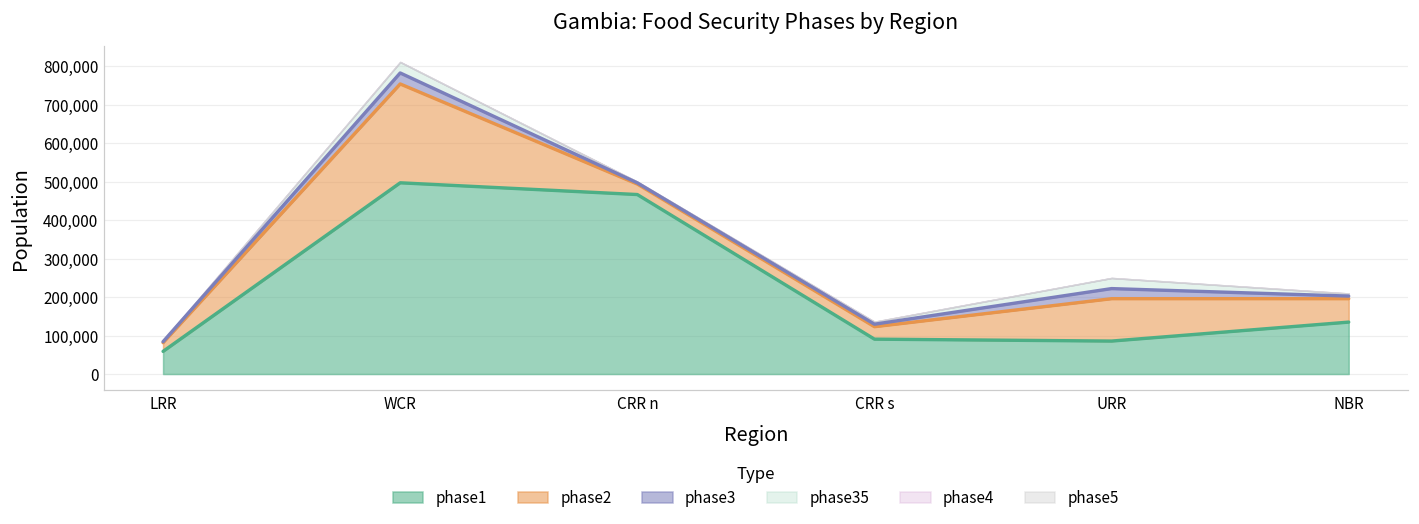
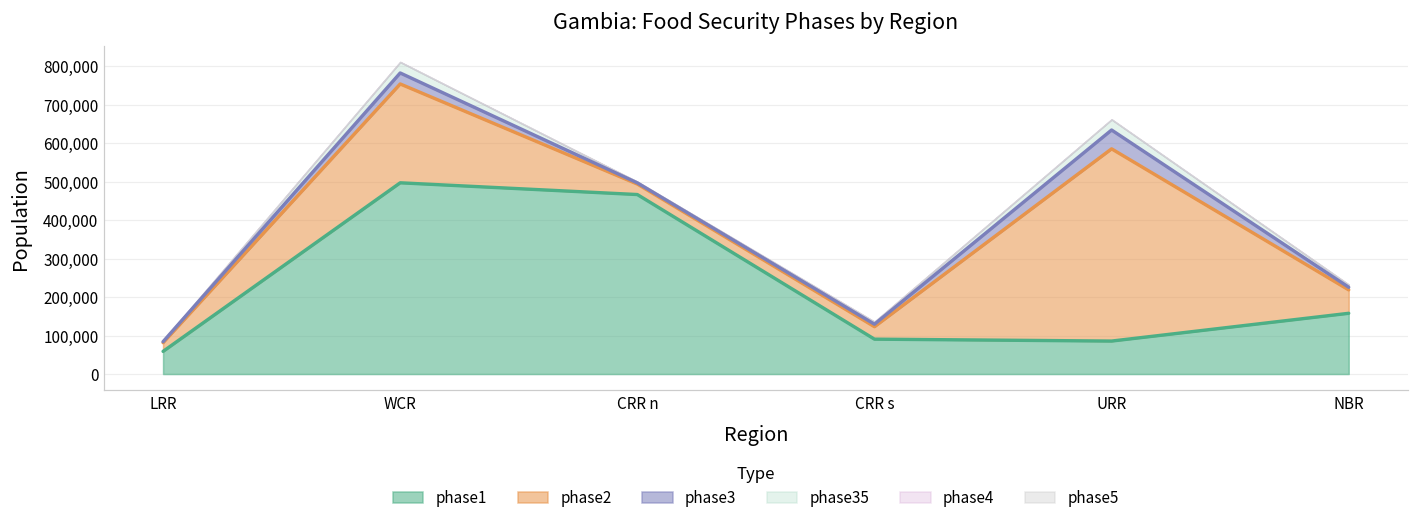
  {
    "phase1": {
      "LRR": "60,000",
      "WCR": "500,000",
      "CRR n": "470,000",
      "CRR s": "90,000",
      "URR": "90,000",
-     "NBR": "130,000"
+     "NBR": "160,000"
    },
    "phase2": {
      "WCR": "260,000",
-     "URR": "110,000"
+     "URR": "500,000"
    },
    "phase3": {
      "WCR": "30,000",
-     "URR": "30,000"
+     "URR": "50,000"
    }
  }
